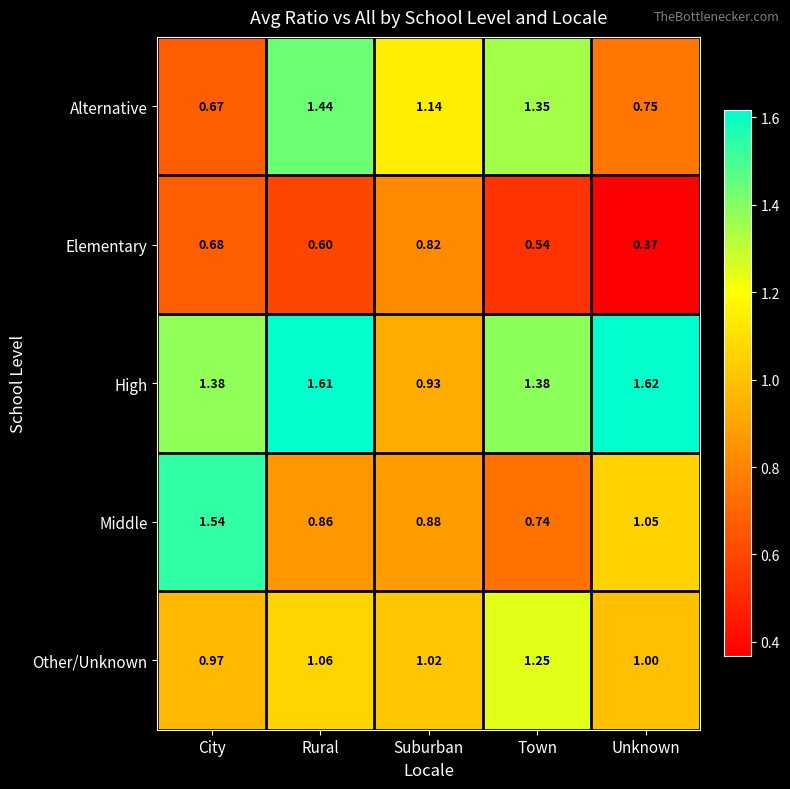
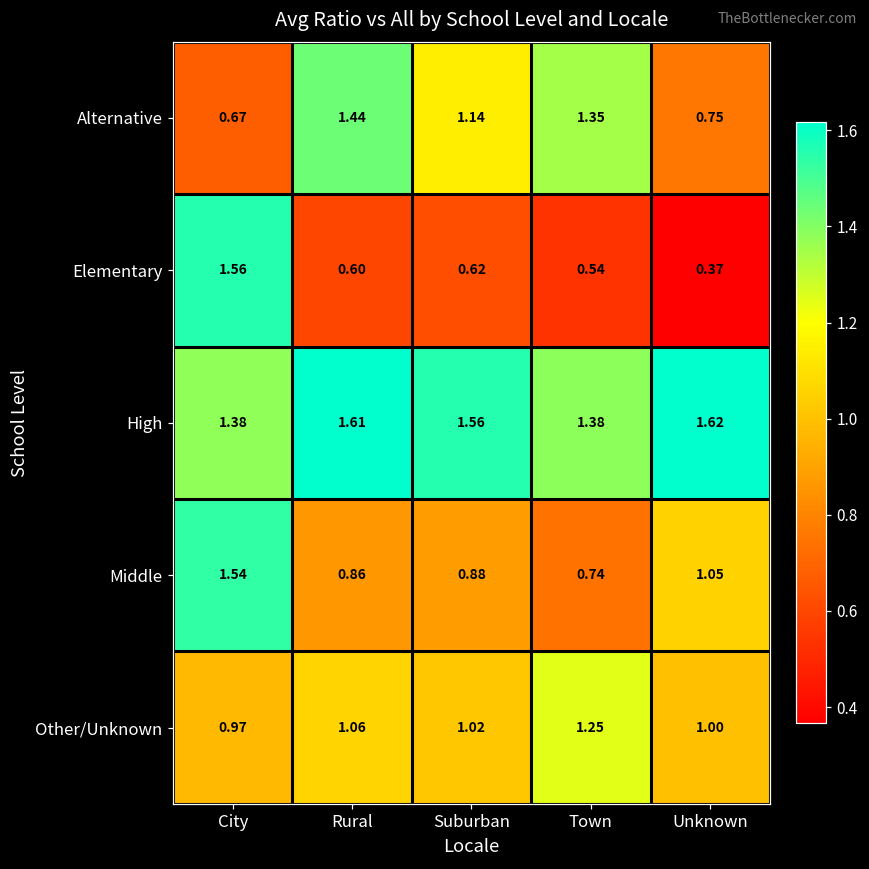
  {
    "Alternative": {
      "City": 0.67,
      "Rural": 1.44,
      "Suburban": 1.14,
      "Town": 1.35,
      "Unknown": 0.75
    },
    "Elementary": {
-     "City": 0.68,
+     "City": 1.56,
      "Rural": 0.60,
-     "Suburban": 0.82,
+     "Suburban": 0.62,
      "Town": 0.54,
      "Unknown": 0.37
    },
    "High": {
      "City": 1.38,
      "Rural": 1.61,
-     "Suburban": 0.93,
+     "Suburban": 1.56,
      "Town": 1.38,
      "Unknown": 1.62
    },
    "Middle": {
      "City": 1.54,
      "Rural": 0.86,
      "Suburban": 0.88,
      "Town": 0.74,
      "Unknown": 1.05
    },
    "Other/Unknown": {
      "City": 0.97,
      "Rural": 1.06,
      "Suburban": 1.02,
      "Town": 1.25,
      "Unknown": 1.00
    }
  }
